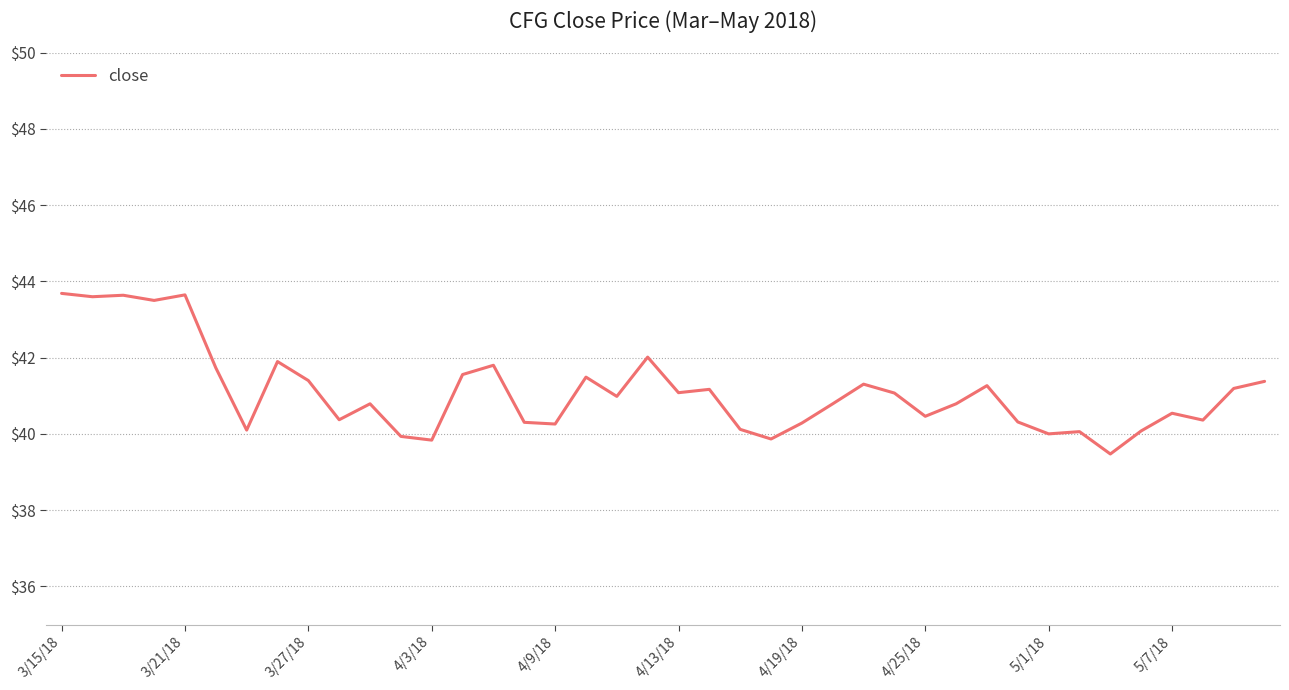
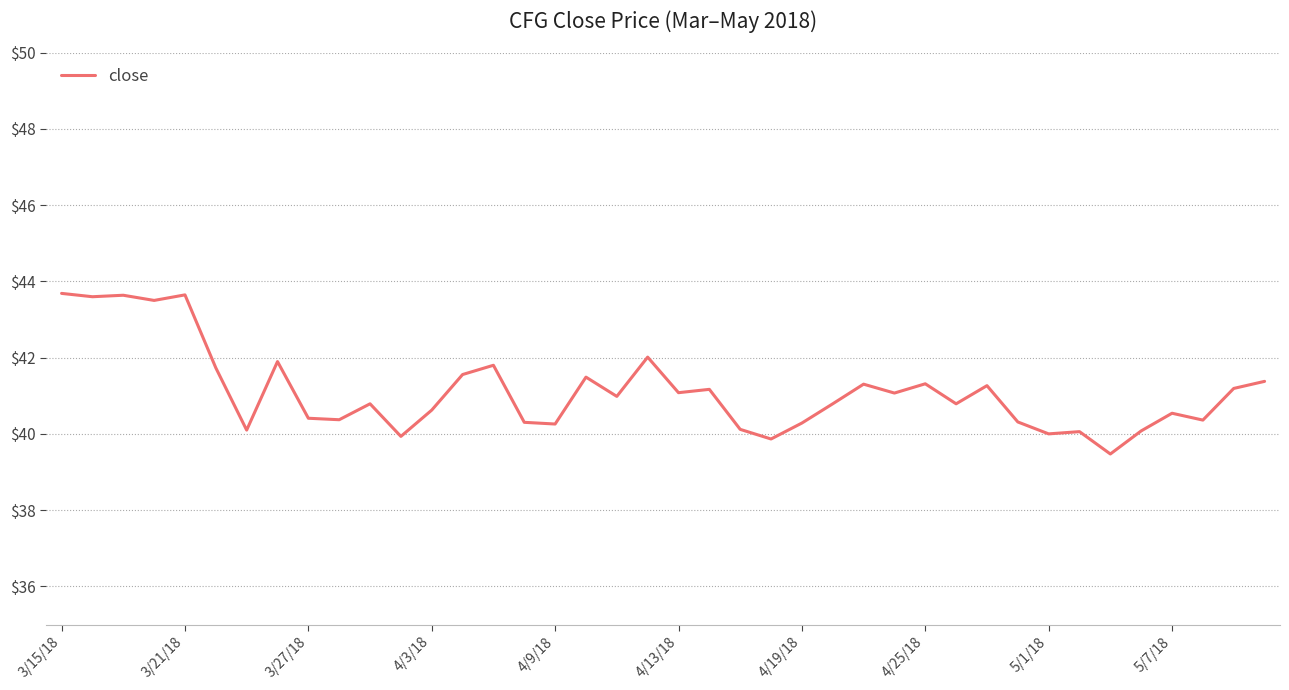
  {
    "3/15/18": "$43.7",
    "3/21/18": "$43.6",
-   "3/27/18": "$41.4",
-   "4/3/18": "$39.8",
+   "3/27/18": "$40.4",
+   "4/3/18": "$40.6",
    "4/9/18": "$40.3",
    "4/13/18": "$41.1",
    "4/19/18": "$40.3",
-   "4/25/18": "$40.5",
+   "4/25/18": "$41.3",
    "5/1/18": "$40.0",
    "5/7/18": "$40.5"
  }
